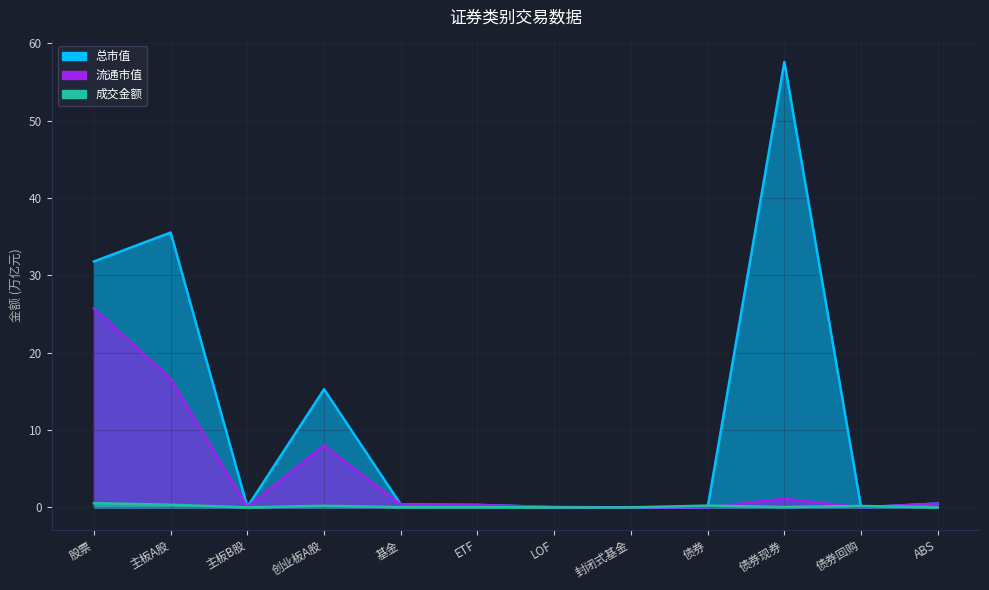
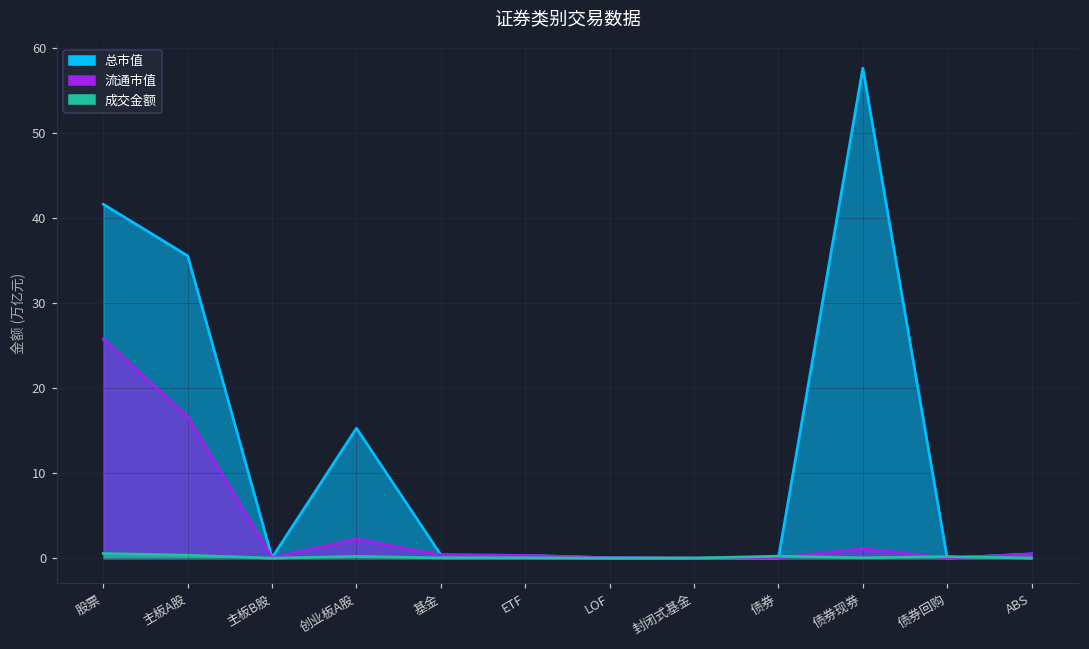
  {
    "总市值": {
-     "股票": 32,
+     "股票": 42,
      "主板A股": 36,
      "创业板A股": 15,
      "债券现券": 58
    },
    "流通市值": {
      "股票": 26,
      "主板A股": 17,
-     "创业板A股": 8,
+     "创业板A股": 2,
      "债券现券": 1
    },
    "成交金额": {
      "股票": 1,
      "主板A股": 0,
      "创业板A股": 0,
      "基金": 0,
      "债券现券": 0,
      "ABS": 0
    }
  }
